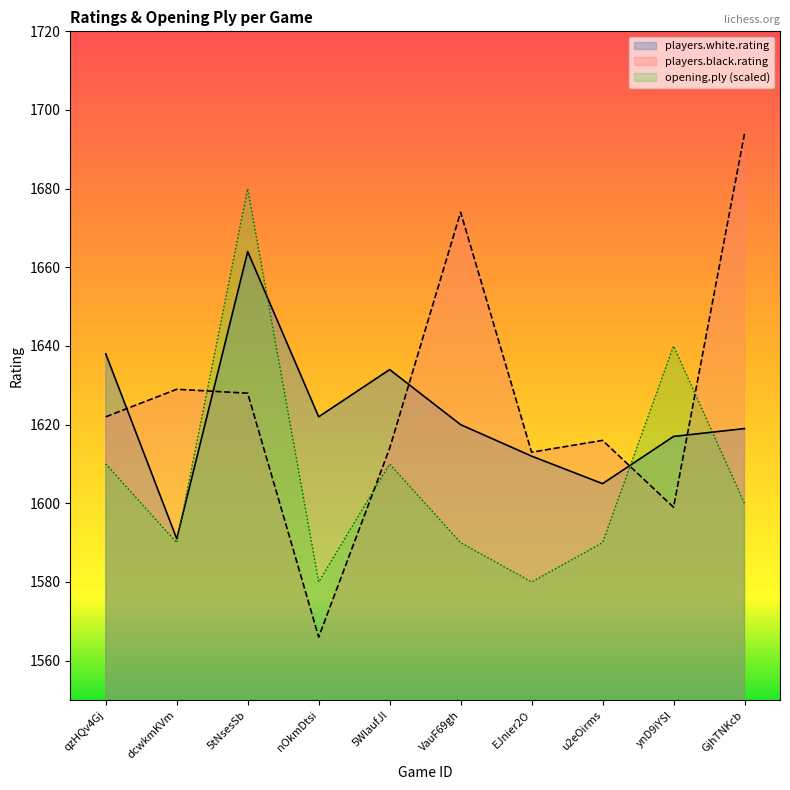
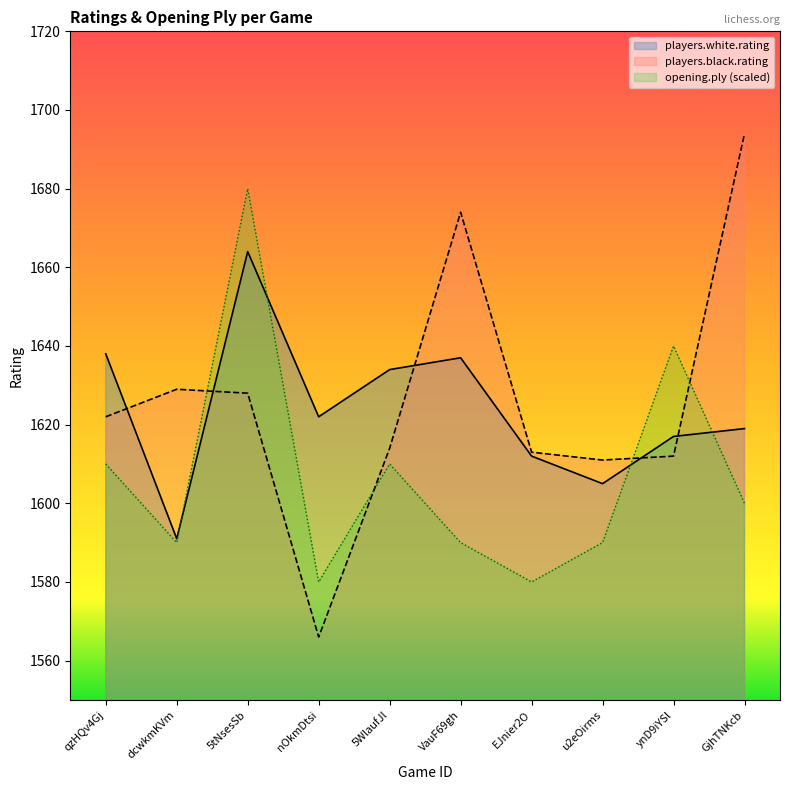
  {
    "players.white.rating": {
      "qzHQv4Gj": 1638,
      "dcwkmKVm": 1591,
      "5tNsesSb": 1664,
      "nOkmDtsi": 1622,
      "5WlaufJl": 1634,
-     "VauF69gh": 1620,
+     "VauF69gh": 1637,
      "EJnier2O": 1612,
      "u2eOirms": 1605,
      "ynD9iYSl": 1617,
      "GjhTNKcb": 1619
    },
    "players.black.rating": {
      "qzHQv4Gj": 1622,
      "dcwkmKVm": 1629,
      "5tNsesSb": 1628,
      "nOkmDtsi": 1566,
      "5WlaufJl": 1614,
      "VauF69gh": 1674,
      "EJnier2O": 1613,
-     "u2eOirms": 1616,
-     "ynD9iYSl": 1599,
+     "u2eOirms": 1611,
+     "ynD9iYSl": 1612,
      "GjhTNKcb": 1694
    },
    "opening.ply (scaled)": {
      "qzHQv4Gj": 1610,
      "dcwkmKVm": 1590,
      "5tNsesSb": 1680,
      "nOkmDtsi": 1580,
      "5WlaufJl": 1610,
      "VauF69gh": 1590,
      "EJnier2O": 1580,
      "u2eOirms": 1590,
      "ynD9iYSl": 1640,
      "GjhTNKcb": 1600
    }
  }
